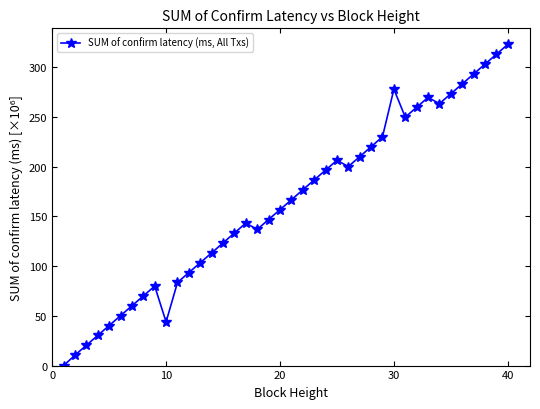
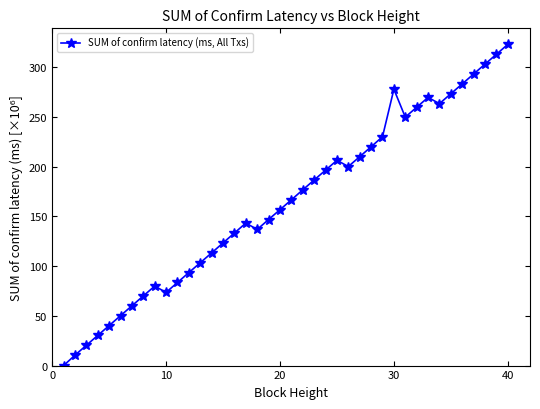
  {
-   "10": 40,
+   "10": 70,
    "20": 160,
    "30": 280,
    "40": 320
  }
